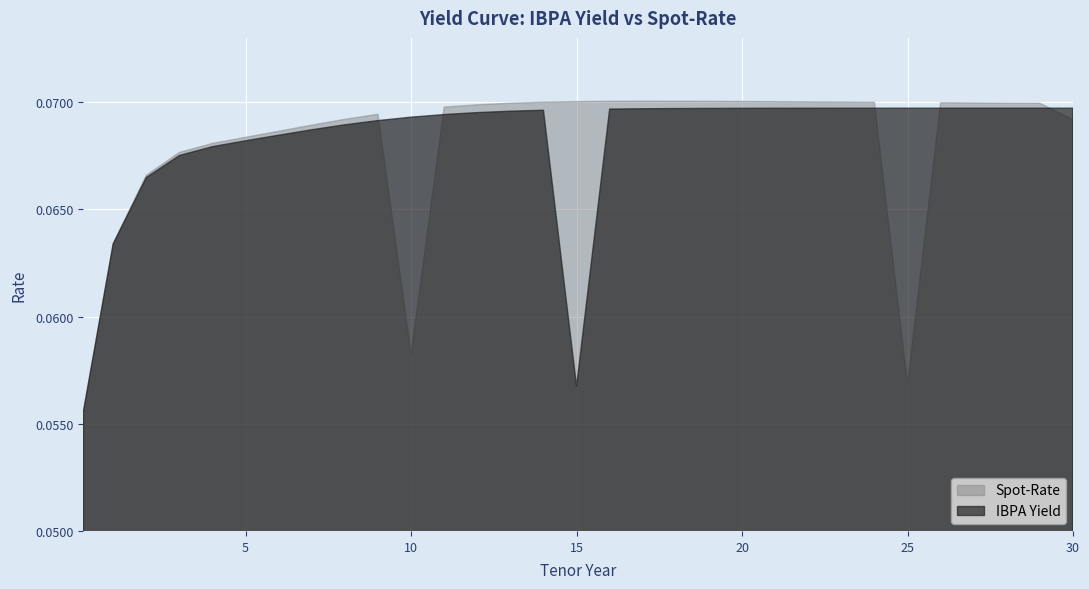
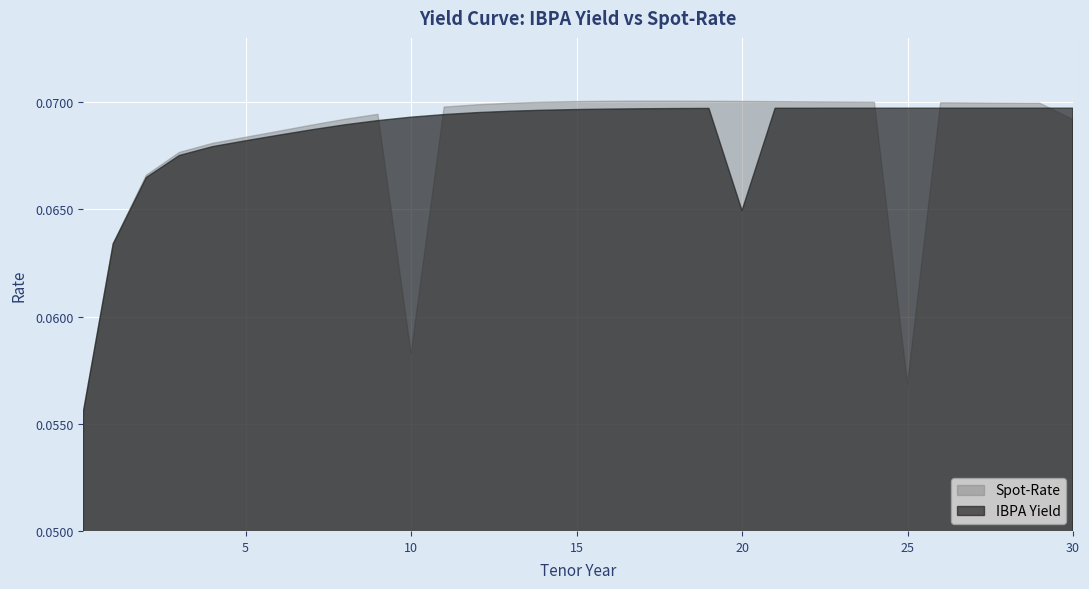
  {
    "Spot-Rate": {
      "5": 0.0684,
      "10": 0.0583,
      "15": 0.0700,
      "20": 0.0700,
      "25": 0.0568,
      "30": 0.0692
    },
    "IBPA Yield": {
      "5": 0.0682,
      "10": 0.0693,
-     "15": 0.0567,
-     "20": 0.0697,
+     "15": 0.0697,
+     "20": 0.0649,
      "25": 0.0697,
      "30": 0.0697
    }
  }
